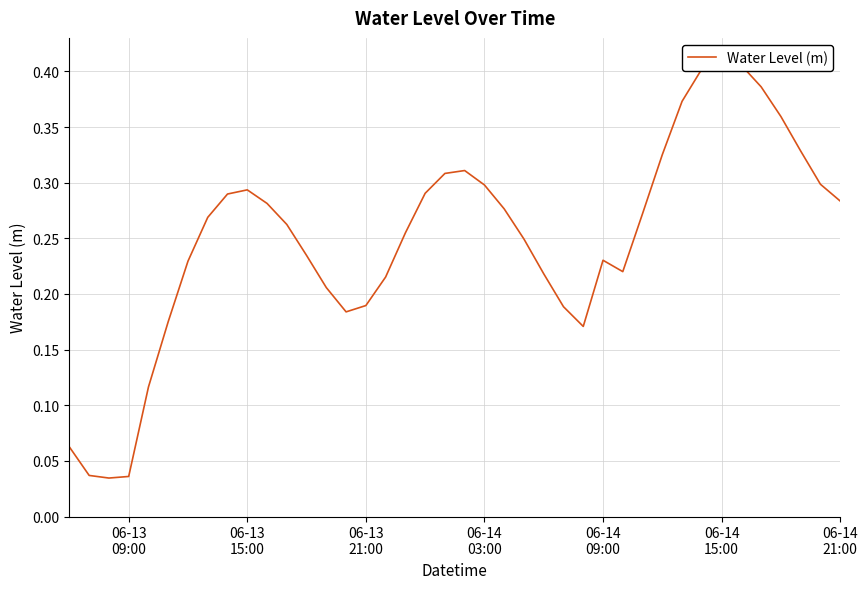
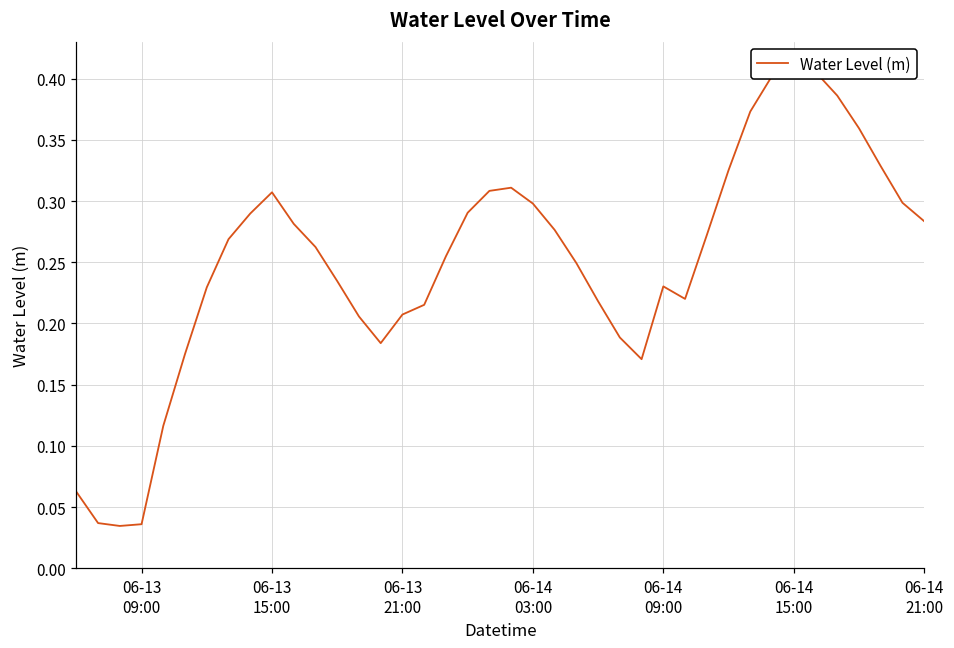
  {
    "06-13 09:00": 0.036,
-   "06-13 15:00": 0.294,
-   "06-13 21:00": 0.190,
+   "06-13 15:00": 0.307,
+   "06-13 21:00": 0.207,
    "06-14 03:00": 0.298,
    "06-14 09:00": 0.230,
    "06-14 21:00": 0.284
  }
